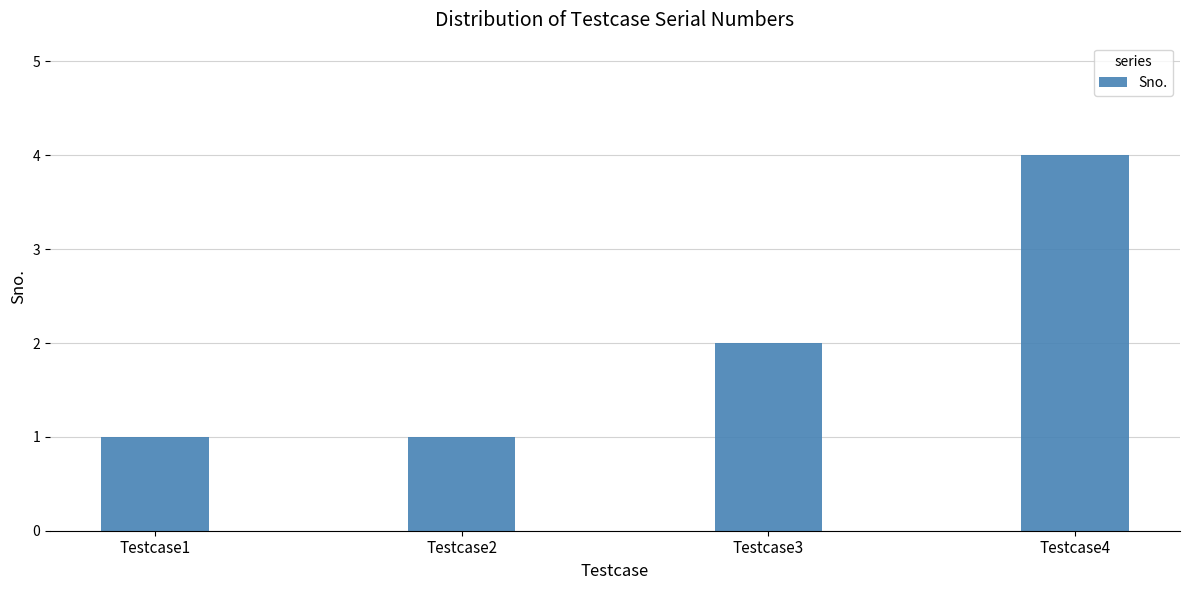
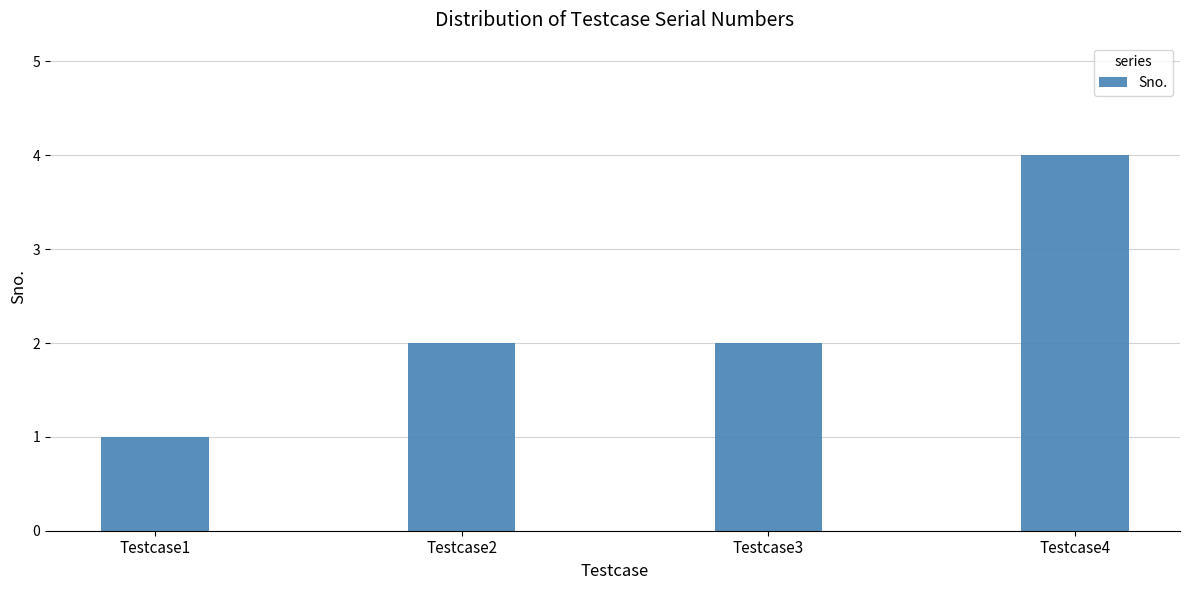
  {
    "Testcase1": 1,
-   "Testcase2": 1,
+   "Testcase2": 2,
    "Testcase3": 2,
    "Testcase4": 4
  }
